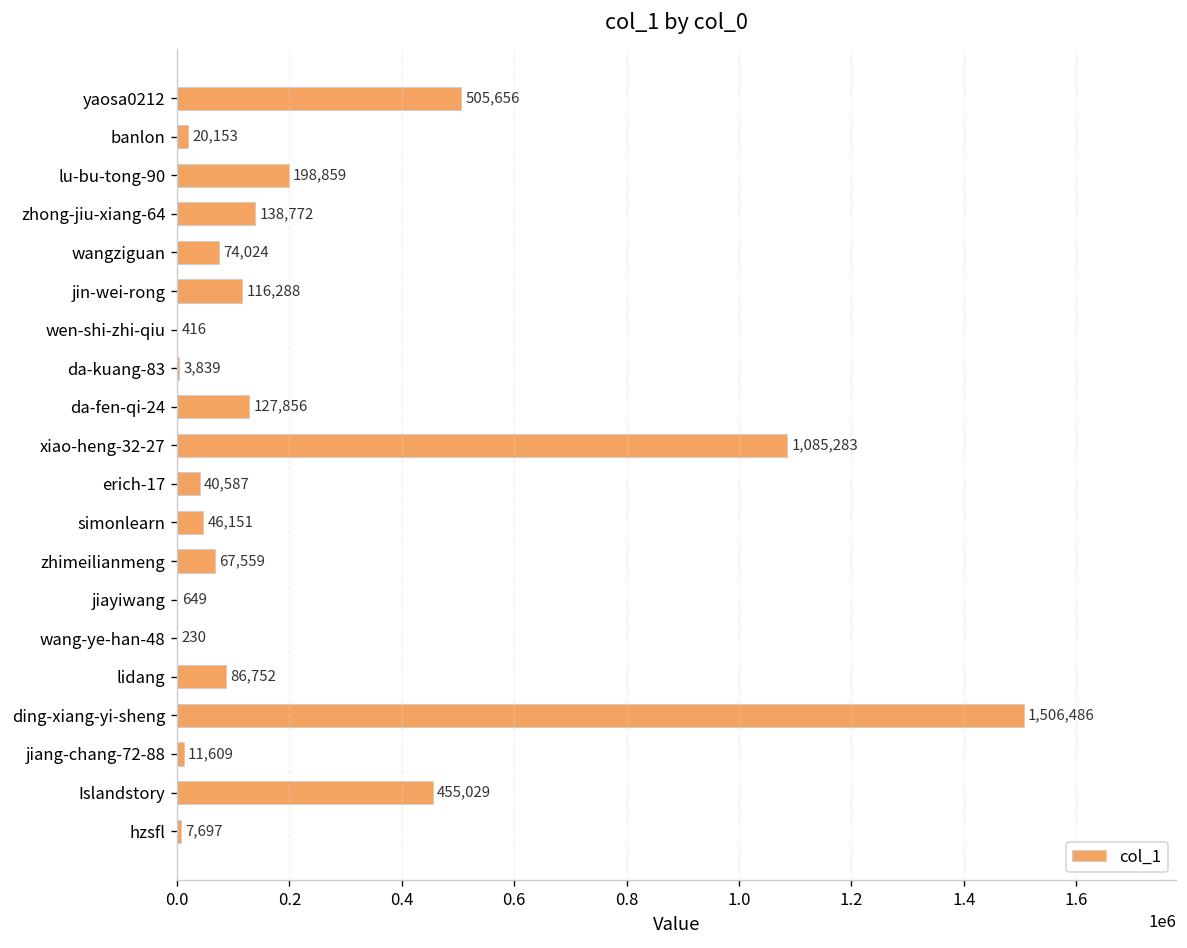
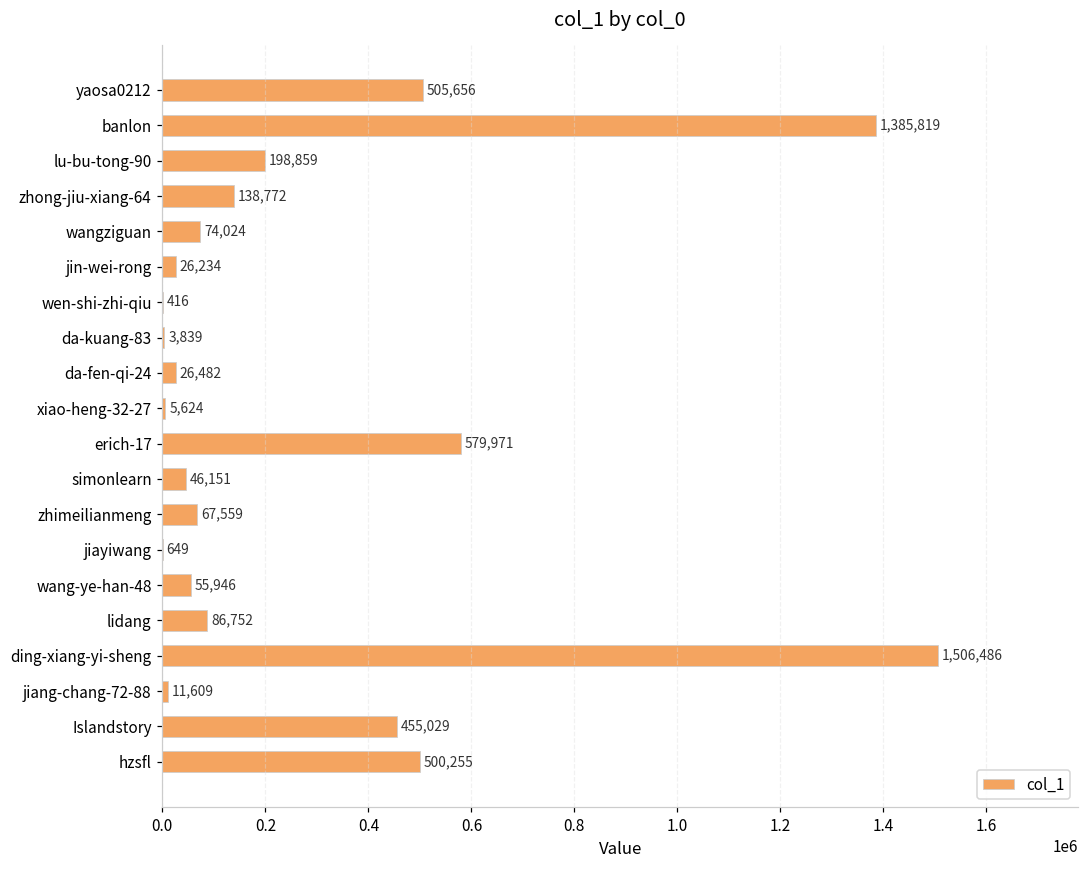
  {
    "yaosa0212": "505,656",
-   "banlon": "20,153",
+   "banlon": "1,385,819",
    "lu-bu-tong-90": "198,859",
    "zhong-jiu-xiang-64": "138,772",
    "wangziguan": "74,024",
-   "jin-wei-rong": "116,288",
+   "jin-wei-rong": "26,234",
    "wen-shi-zhi-qiu": "416",
    "da-kuang-83": "3,839",
-   "da-fen-qi-24": "127,856",
-   "xiao-heng-32-27": "1,085,283",
-   "erich-17": "40,587",
+   "da-fen-qi-24": "26,482",
+   "xiao-heng-32-27": "5,624",
+   "erich-17": "579,971",
    "simonlearn": "46,151",
    "zhimeilianmeng": "67,559",
    "jiayiwang": "649",
-   "wang-ye-han-48": "230",
+   "wang-ye-han-48": "55,946",
    "lidang": "86,752",
    "ding-xiang-yi-sheng": "1,506,486",
    "jiang-chang-72-88": "11,609",
    "Islandstory": "455,029",
-   "hzsfl": "7,697"
+   "hzsfl": "500,255"
  }
